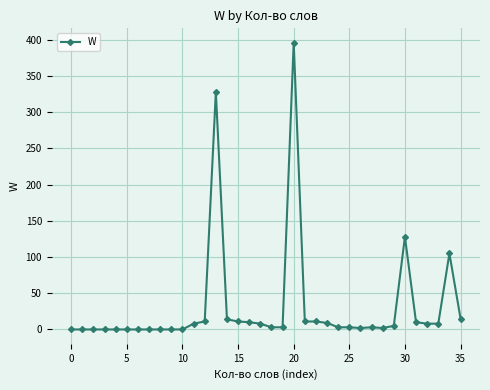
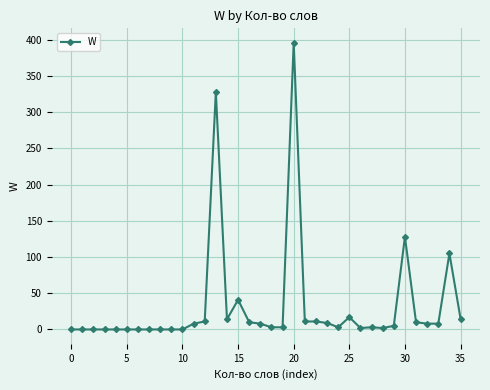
  {
    "0": 0,
    "5": 0,
    "10": 0,
-   "15": 10,
+   "15": 40,
    "20": 400,
-   "25": 0,
+   "25": 20,
    "30": 130,
    "35": 20
  }
